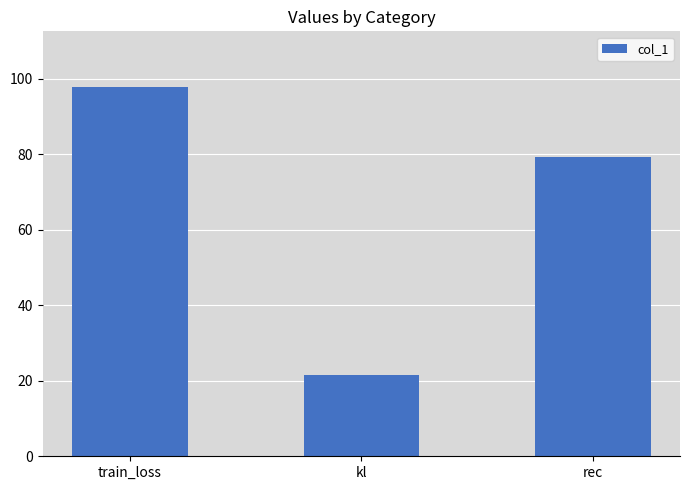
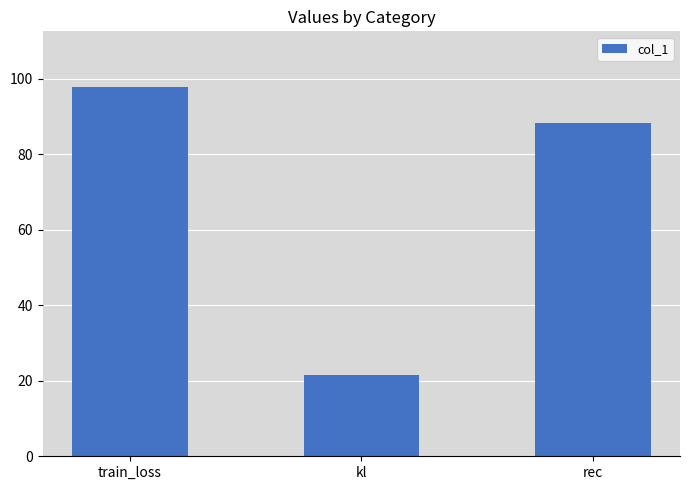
  {
    "train_loss": 98,
    "kl": 22,
-   "rec": 79
+   "rec": 88
  }
